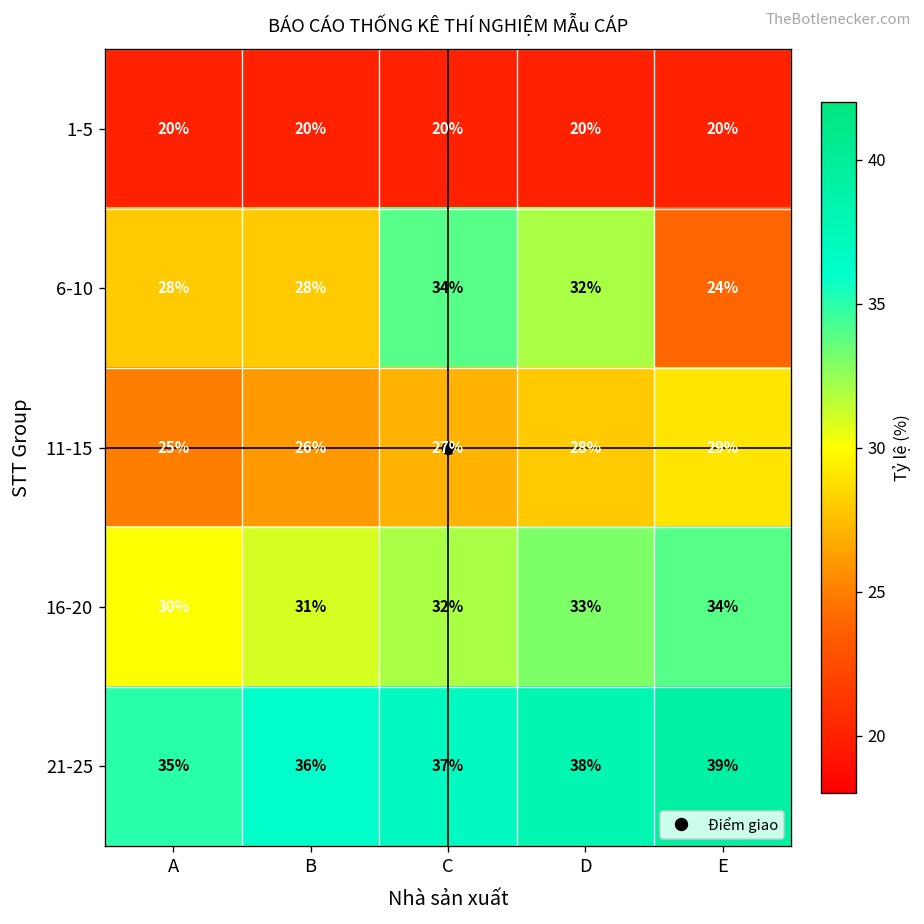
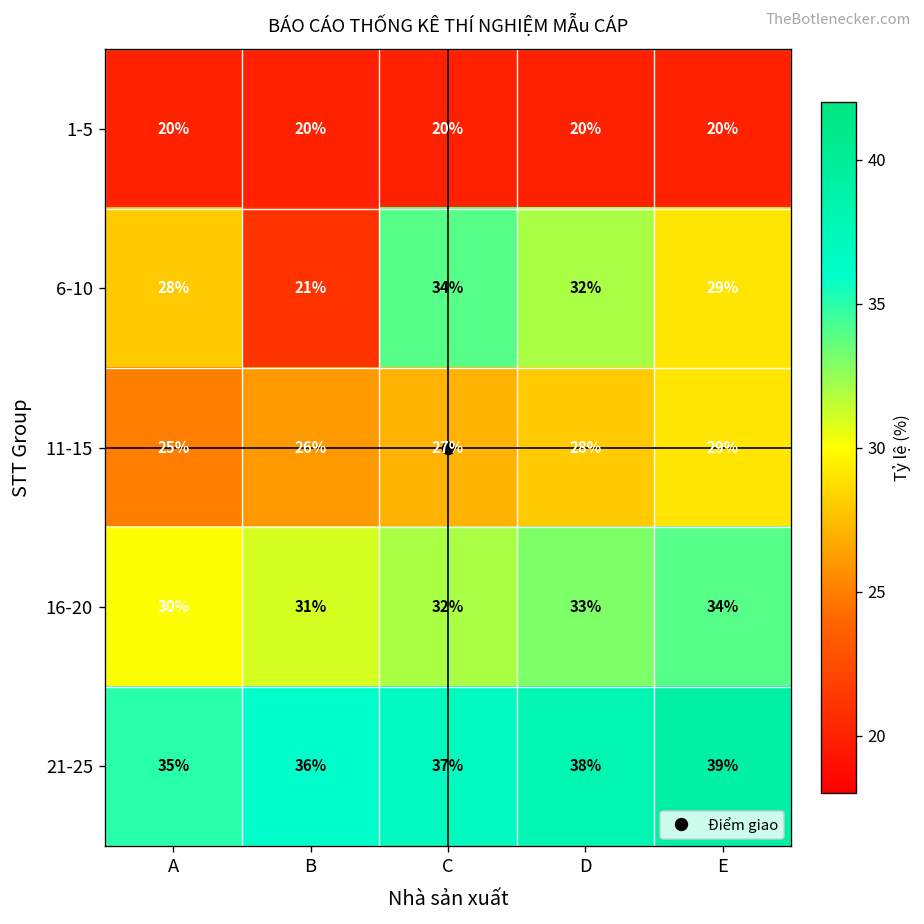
  {
    "1-5": {
      "A": "20%",
      "B": "20%",
      "C": "20%",
      "D": "20%",
      "E": "20%"
    },
    "6-10": {
      "A": "28%",
-     "B": "28%",
+     "B": "21%",
      "C": "34%",
      "D": "32%",
-     "E": "24%"
+     "E": "29%"
    },
    "11-15": {
      "A": "25%",
      "B": "26%",
      "D": "28%",
      "E": "29%"
    },
    "16-20": {
      "A": "30%",
      "B": "31%",
      "C": "32%",
      "D": "33%",
      "E": "34%"
    },
    "21-25": {
      "A": "35%",
      "B": "36%",
      "C": "37%",
      "D": "38%",
      "E": "39%"
    }
  }
